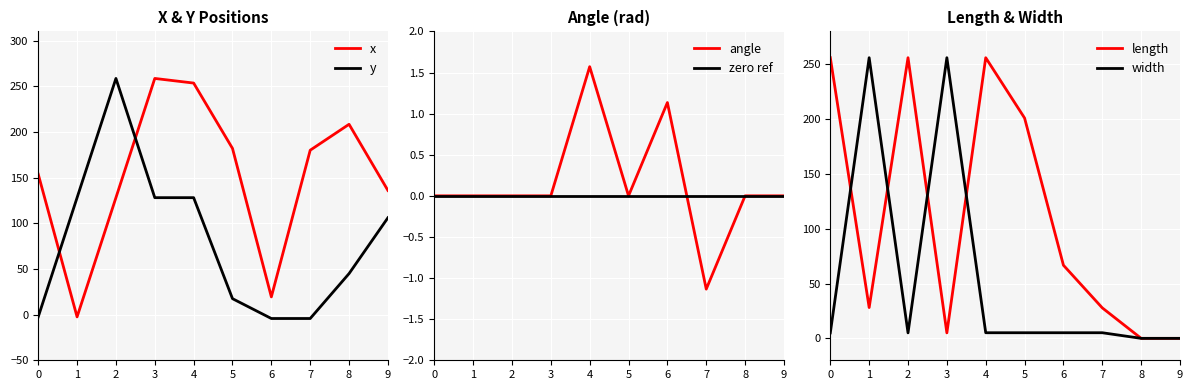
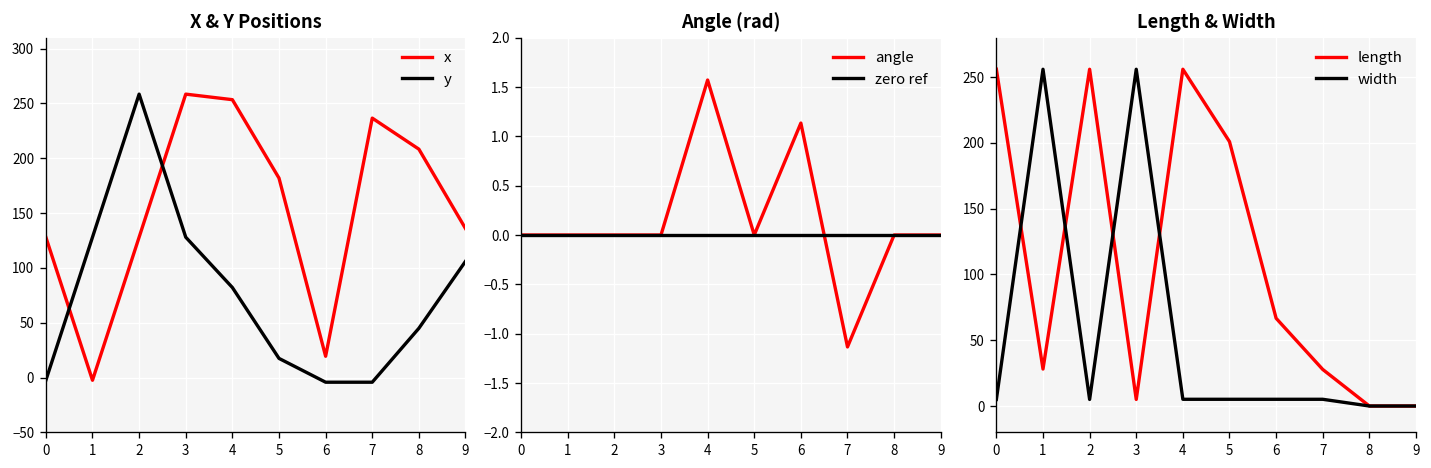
  {
    "X & Y Positions": {
      "x": {
-       "0": 150,
+       "0": 130,
        "1": 0,
        "2": 130,
        "3": 260,
        "4": 250,
        "5": 180,
        "6": 20,
-       "7": 180,
+       "7": 240,
        "8": 210,
        "9": 140
      },
      "y": {
        "0": 0,
        "1": 130,
        "2": 260,
        "3": 130,
-       "4": 130,
+       "4": 80,
        "5": 20,
        "6": 0,
        "7": 0,
        "8": 40,
        "9": 110
      }
    },
    "Angle (rad)": {
      "angle": {
        "4": 1.6,
        "6": 1.1,
        "7": -1.1
      },
      "zero ref": {
        "4": 0.0,
        "6": 0.0,
        "7": 0.0
      }
    },
    "Length & Width": {
      "length": {
        "0": 256,
        "1": 28,
        "2": 256,
        "3": 5,
        "4": 256,
        "5": 201,
        "6": 67,
        "7": 28
      },
      "width": {
        "0": 5,
        "1": 256,
        "2": 5,
        "3": 256,
        "4": 5,
        "5": 5,
        "6": 5,
        "7": 5
      }
    }
  }
